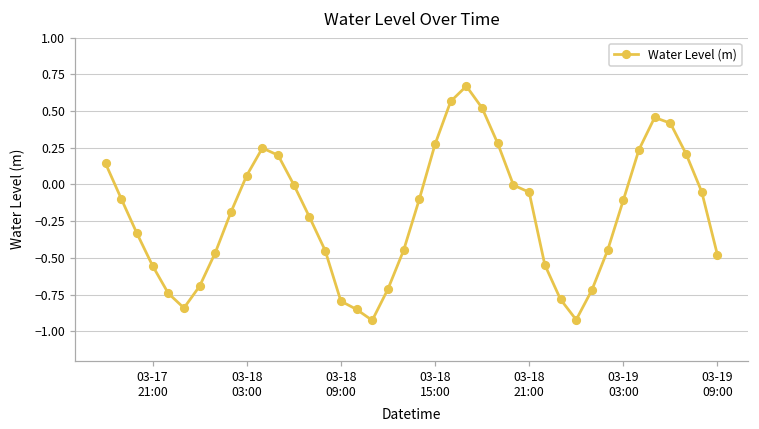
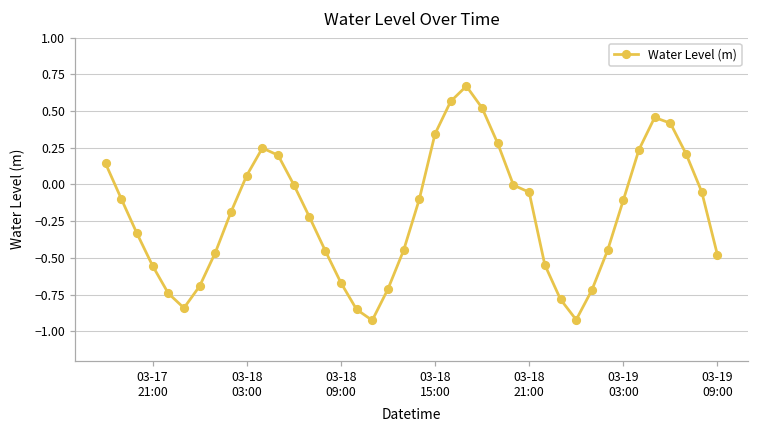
  {
    "03-17 21:00": -0.55,
    "03-18 03:00": 0.06,
-   "03-18 09:00": -0.79,
-   "03-18 15:00": 0.27,
+   "03-18 09:00": -0.67,
+   "03-18 15:00": 0.34,
    "03-18 21:00": -0.05,
    "03-19 03:00": -0.11,
    "03-19 09:00": -0.48
  }
